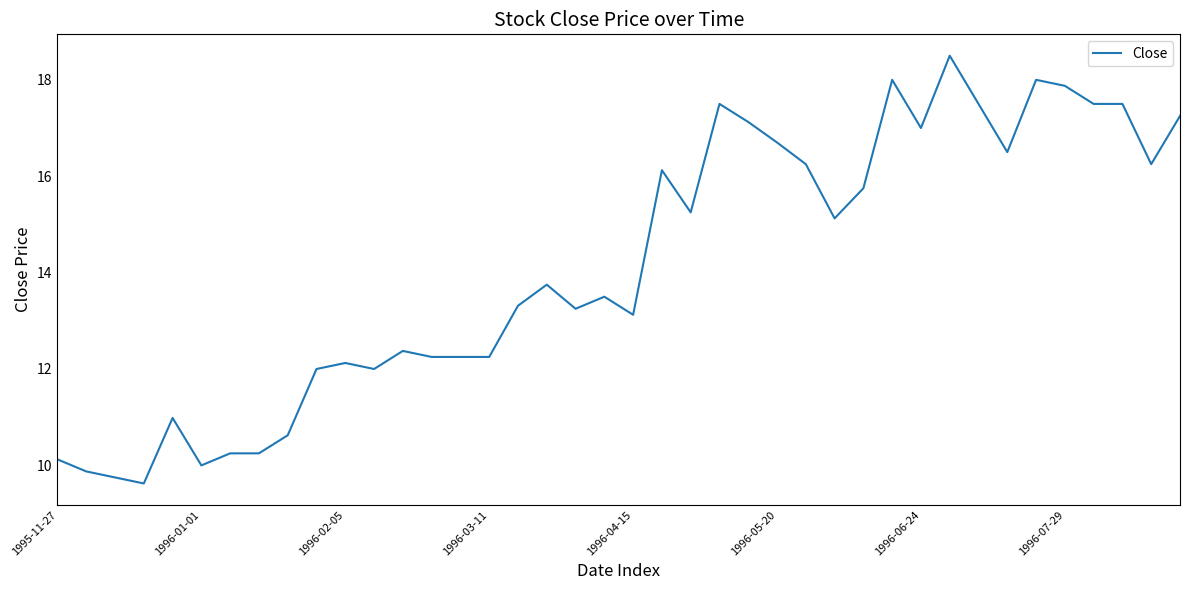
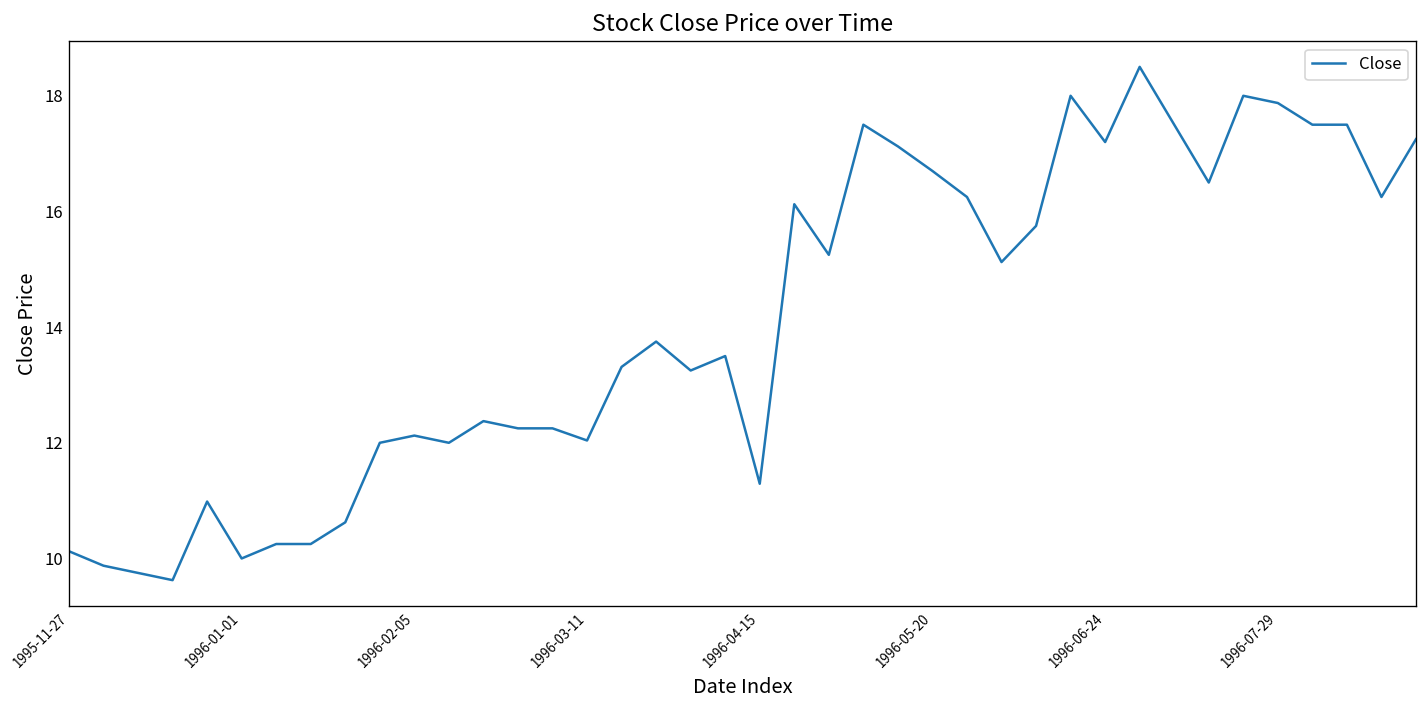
  {
    "1995-11-27": 10.1,
    "1996-01-01": 10.0,
    "1996-02-05": 12.1,
-   "1996-03-11": 12.3,
-   "1996-04-15": 13.1,
+   "1996-03-11": 12.0,
+   "1996-04-15": 11.3,
    "1996-05-20": 16.7,
-   "1996-06-24": 17.0,
+   "1996-06-24": 17.2,
    "1996-07-29": 17.9
  }
